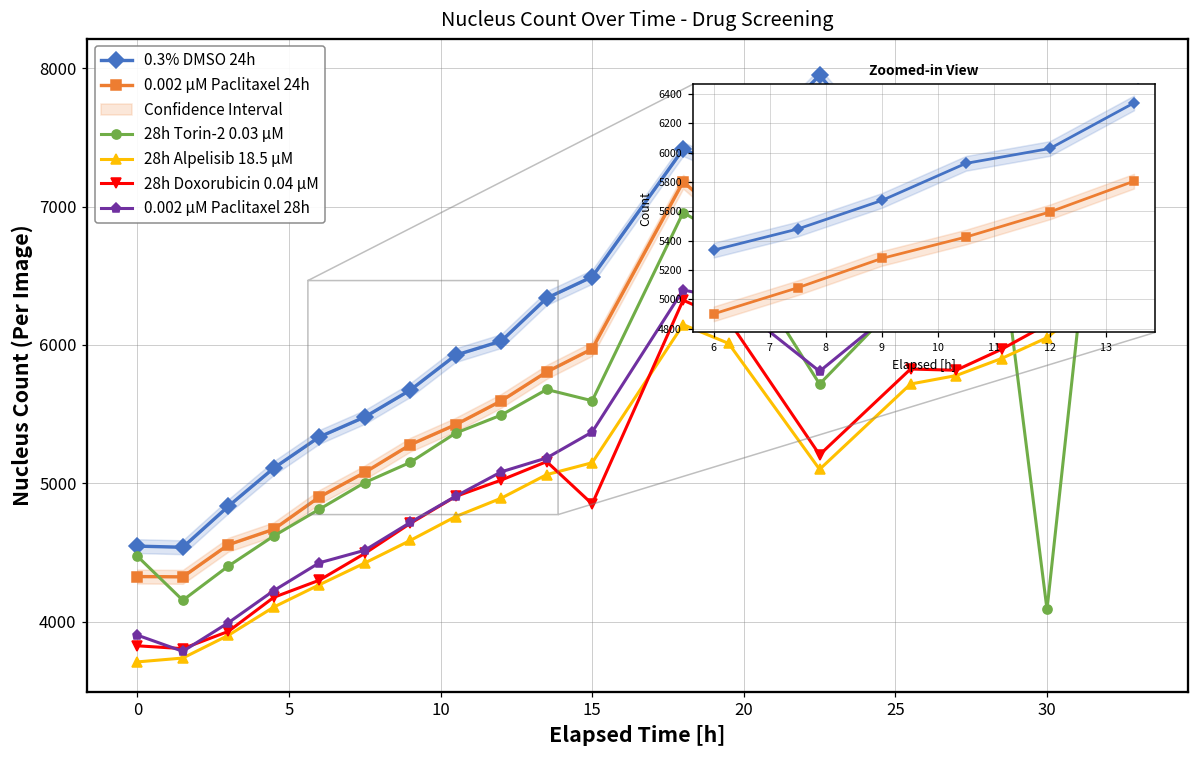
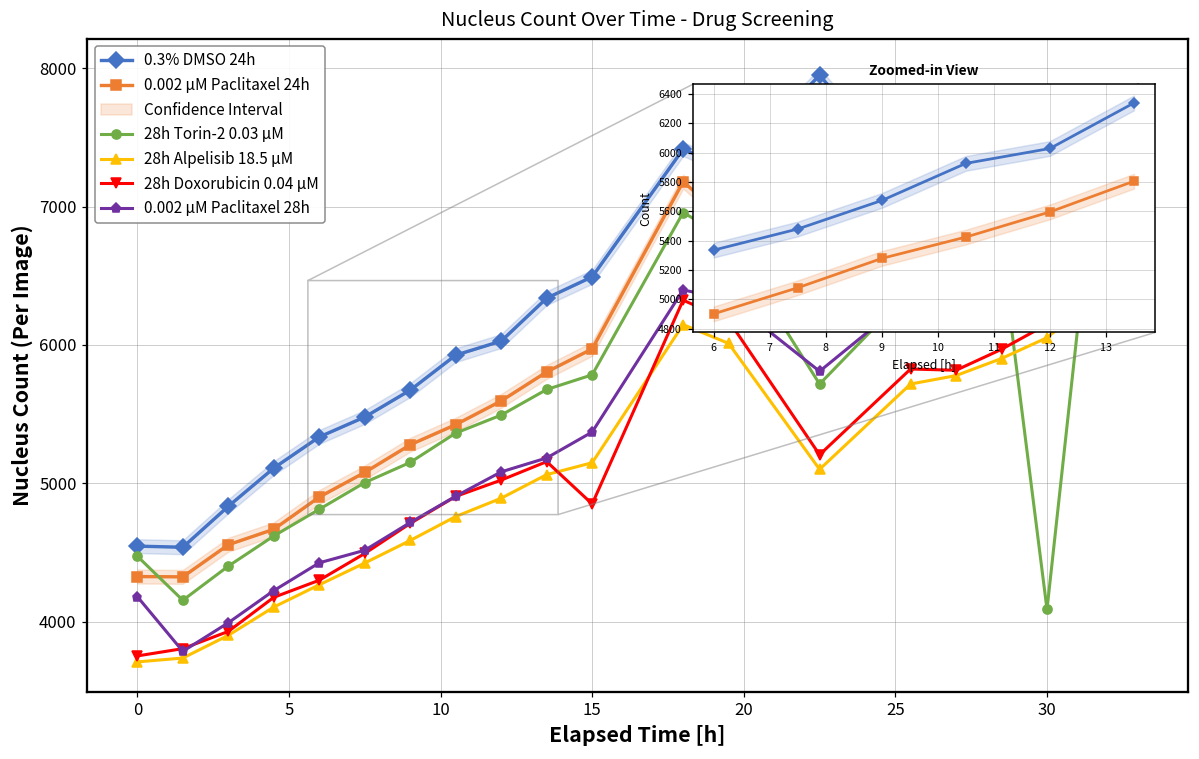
  {
    "28h Torin-2 0.03 µM": {
      "0": 4470,
-     "15": 5600,
+     "15": 5780,
      "30": 4090
    },
    "28h Alpelisib 18.5 µM": {
      "0": 3710,
      "15": 5150,
      "30": 6050
    },
    "28h Doxorubicin 0.04 µM": {
-     "0": 3820,
+     "0": 3750,
      "15": 4850,
      "30": 6150
    },
    "0.002 µM Paclitaxel 28h": {
-     "0": 3900,
+     "0": 4180,
      "15": 5370,
      "30": 6740
    }
  }
